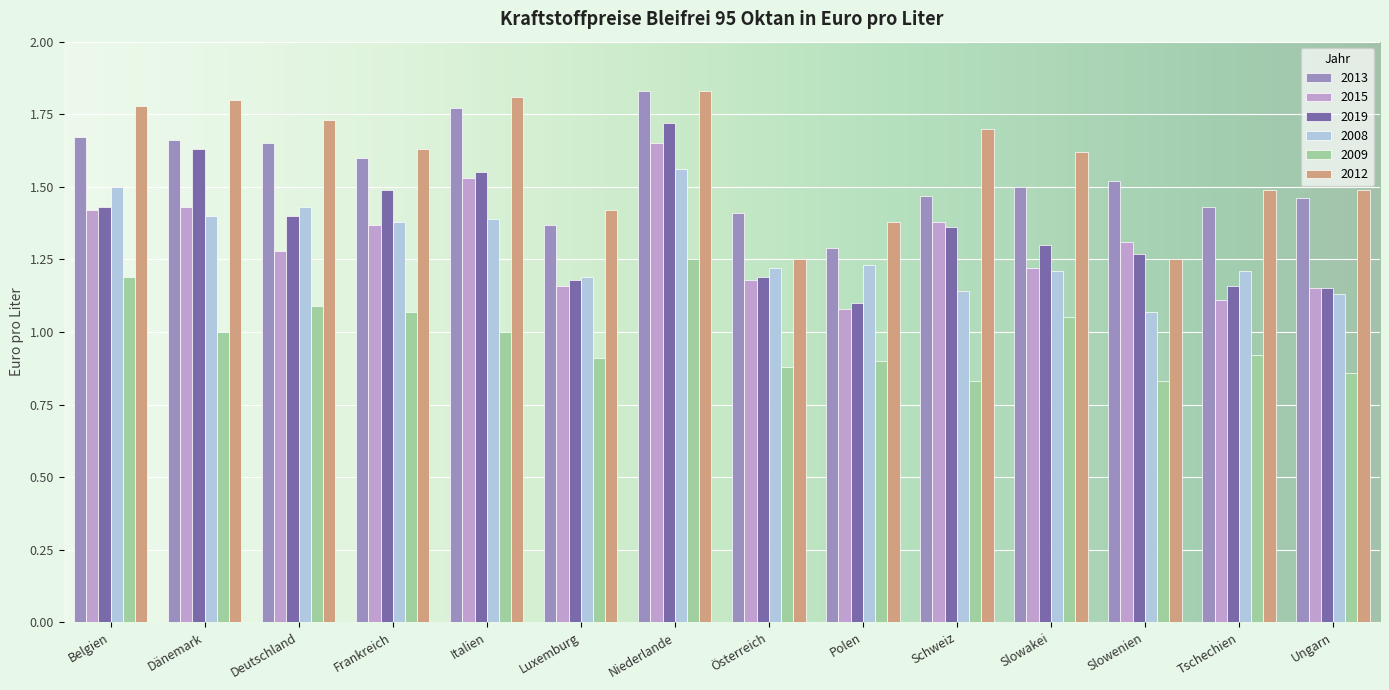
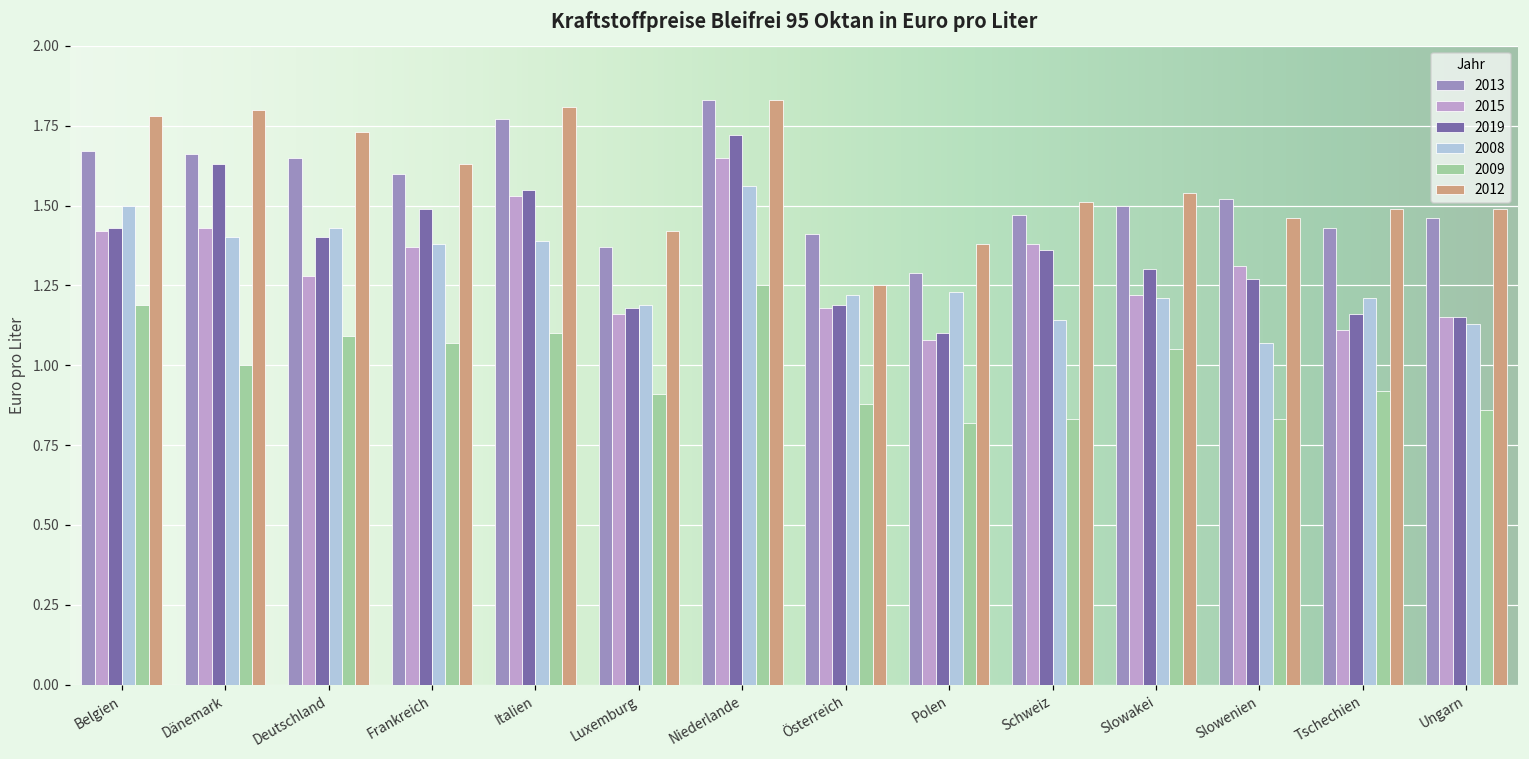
  {
    "2009": {
      "Belgien": 1.19,
      "Dänemark": 1.00,
      "Deutschland": 1.09,
      "Frankreich": 1.07,
-     "Italien": 1.0,
+     "Italien": 1.1,
      "Luxemburg": 0.91,
      "Niederlande": 1.25,
      "Österreich": 0.88,
-     "Polen": 0.90,
+     "Polen": 0.82,
      "Schweiz": 0.83,
      "Slowakei": 1.05,
      "Slowenien": 0.83,
      "Tschechien": 0.92,
      "Ungarn": 0.86
    },
    "2012": {
      "Belgien": 1.78,
      "Dänemark": 1.80,
      "Deutschland": 1.73,
      "Frankreich": 1.63,
      "Italien": 1.81,
      "Luxemburg": 1.42,
      "Niederlande": 1.83,
      "Österreich": 1.25,
      "Polen": 1.38,
-     "Schweiz": 1.70,
-     "Slowakei": 1.62,
-     "Slowenien": 1.25,
+     "Schweiz": 1.51,
+     "Slowakei": 1.54,
+     "Slowenien": 1.46,
      "Tschechien": 1.49,
      "Ungarn": 1.49
    }
  }
